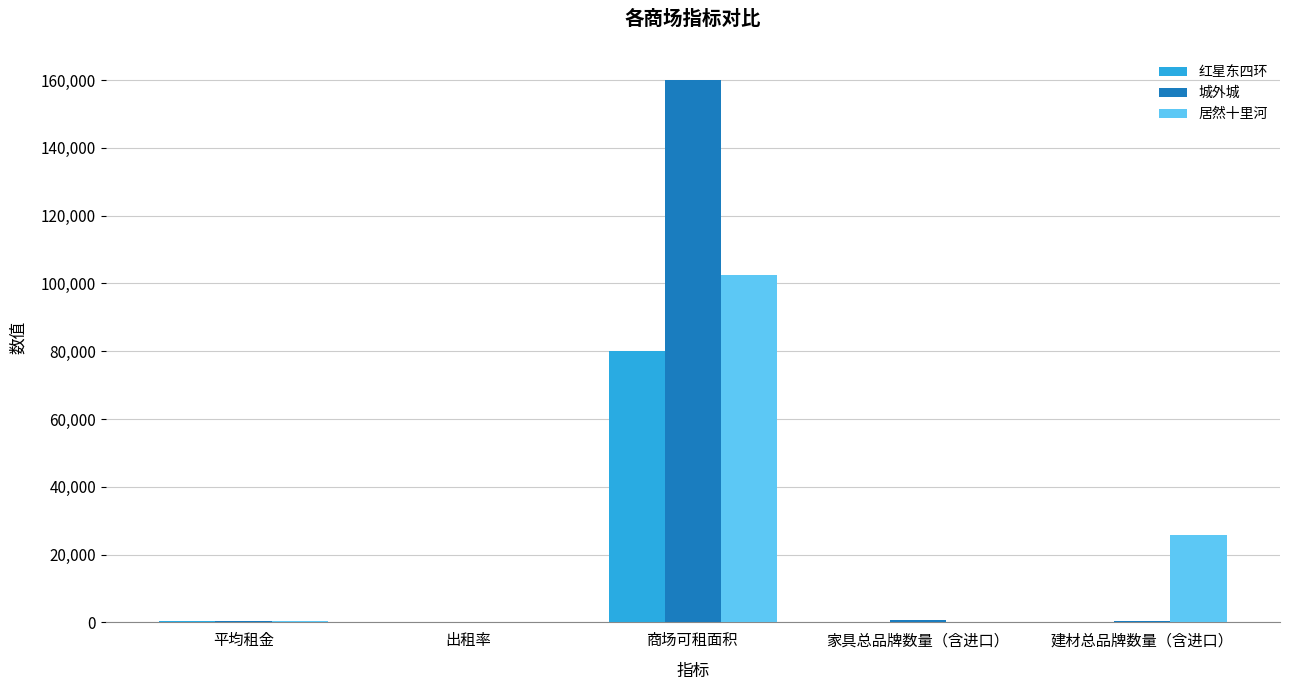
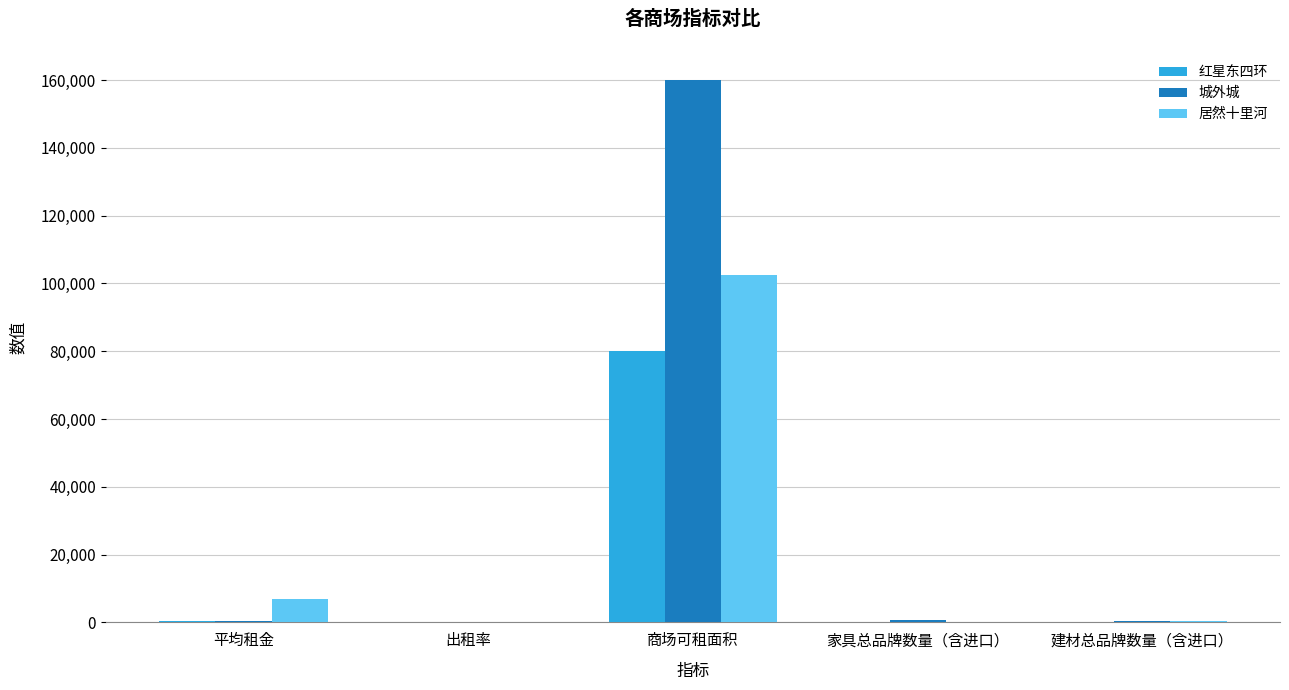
  {
    "居然十里河": {
-     "平均租金": "0",
+     "平均租金": "7,000",
      "商场可租面积": "102,000",
-     "建材总品牌数量（含进口）": "26,000"
+     "建材总品牌数量（含进口）": "0"
    }
  }
